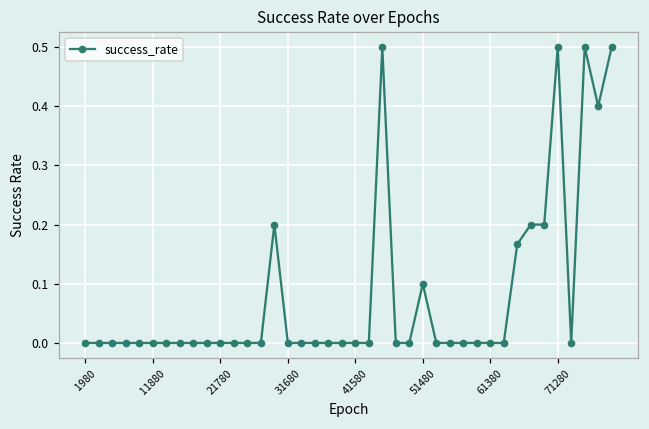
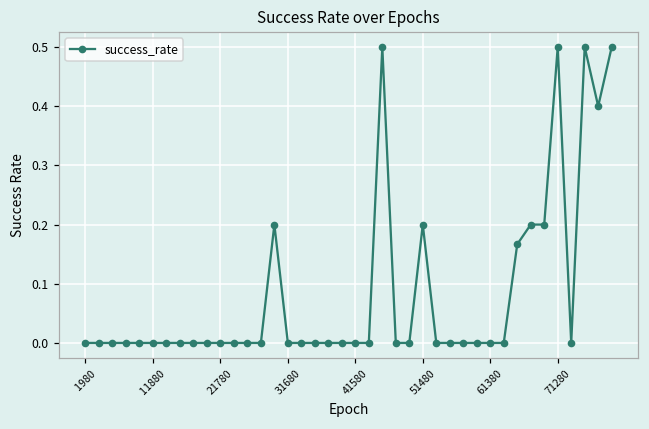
  {
    "1980": 0.0,
    "11880": 0.0,
    "21780": 0.0,
    "31680": 0.0,
    "41580": 0.0,
-   "51480": 0.1,
+   "51480": 0.2,
    "61380": 0.0,
    "71280": 0.5
  }
